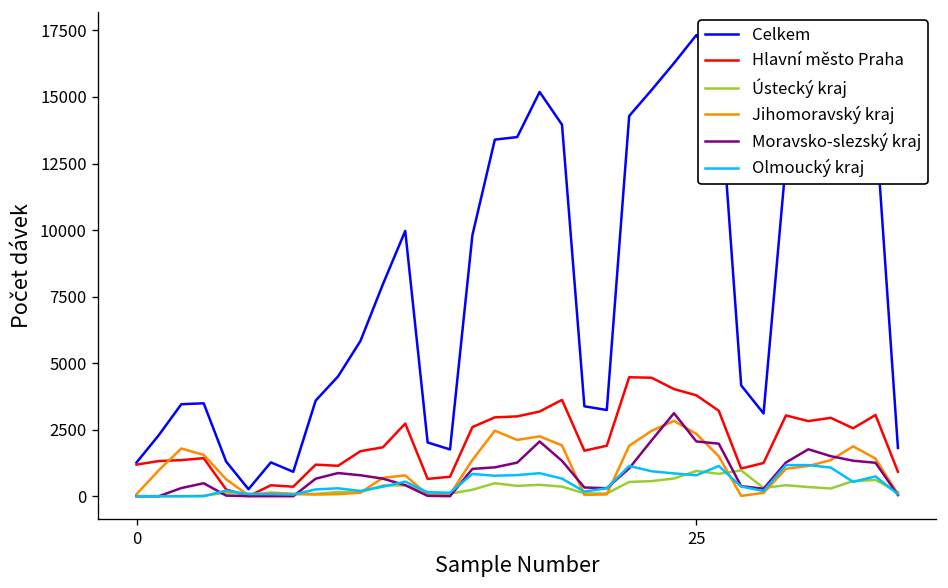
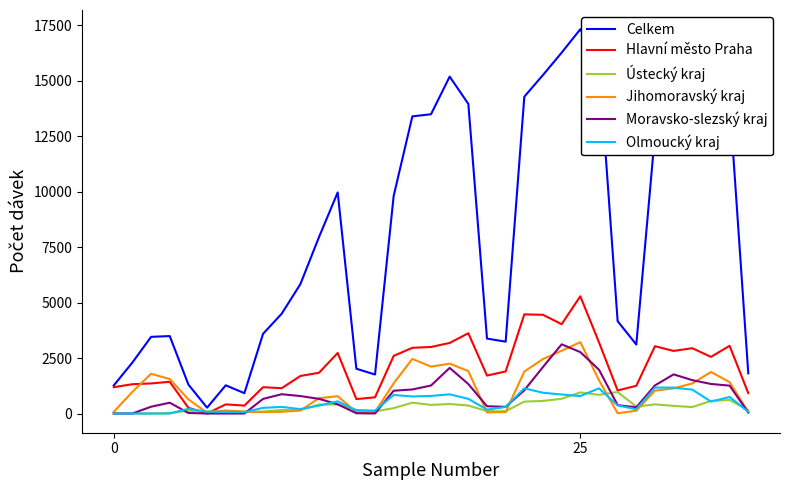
  {
    "Celkem": {
      "25": 17300
    },
    "Hlavní město Praha": {
-     "25": 3800
+     "25": 5300
    },
    "Ústecký kraj": {
      "25": 1000
    },
    "Jihomoravský kraj": {
-     "25": 2300
+     "25": 3200
    },
    "Moravsko-slezský kraj": {
-     "25": 2100
+     "25": 2800
    },
    "Olmoucký kraj": {
      "25": 800
    }
  }
